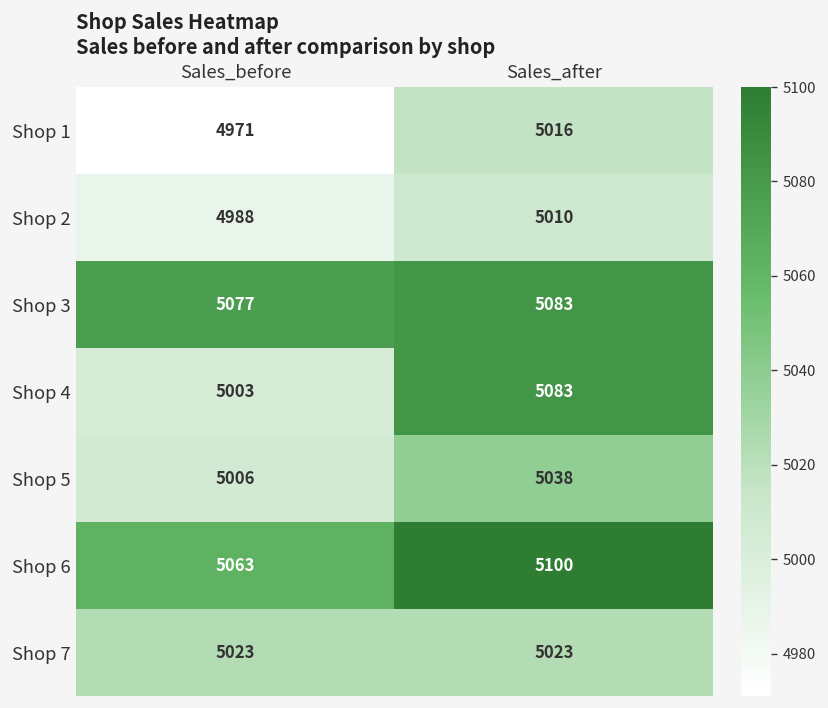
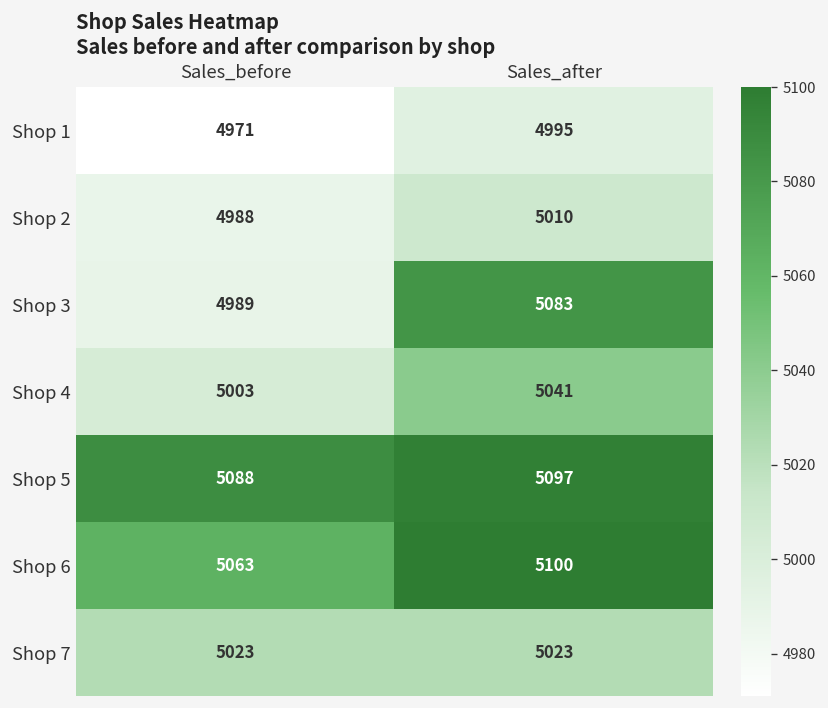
  {
    "Shop 1": {
      "Sales_before": 4971,
-     "Sales_after": 5016
+     "Sales_after": 4995
    },
    "Shop 2": {
      "Sales_before": 4988,
      "Sales_after": 5010
    },
    "Shop 3": {
-     "Sales_before": 5077,
+     "Sales_before": 4989,
      "Sales_after": 5083
    },
    "Shop 4": {
      "Sales_before": 5003,
-     "Sales_after": 5083
+     "Sales_after": 5041
    },
    "Shop 5": {
-     "Sales_before": 5006,
-     "Sales_after": 5038
+     "Sales_before": 5088,
+     "Sales_after": 5097
    },
    "Shop 6": {
      "Sales_before": 5063,
      "Sales_after": 5100
    },
    "Shop 7": {
      "Sales_before": 5023,
      "Sales_after": 5023
    }
  }
